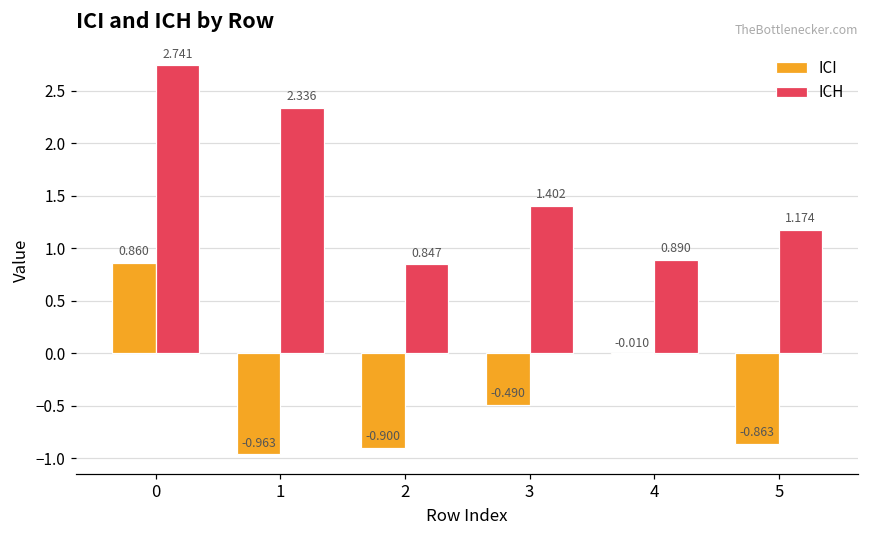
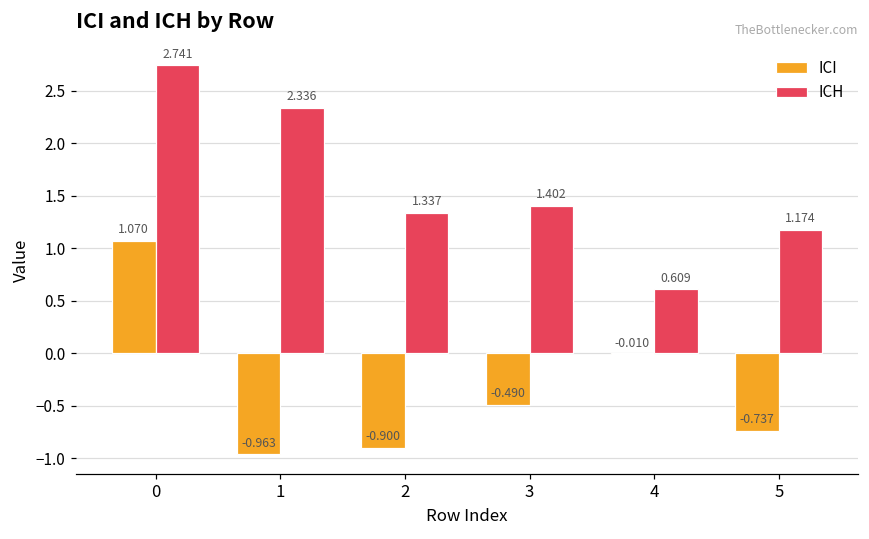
  {
    "ICI": {
-     "0": 0.860,
+     "0": 1.070,
      "1": -0.963,
      "2": -0.900,
      "3": -0.490,
      "4": -0.010,
-     "5": -0.863
+     "5": -0.737
    },
    "ICH": {
      "0": 2.741,
      "1": 2.336,
-     "2": 0.847,
+     "2": 1.337,
      "3": 1.402,
-     "4": 0.890,
+     "4": 0.609,
      "5": 1.174
    }
  }
